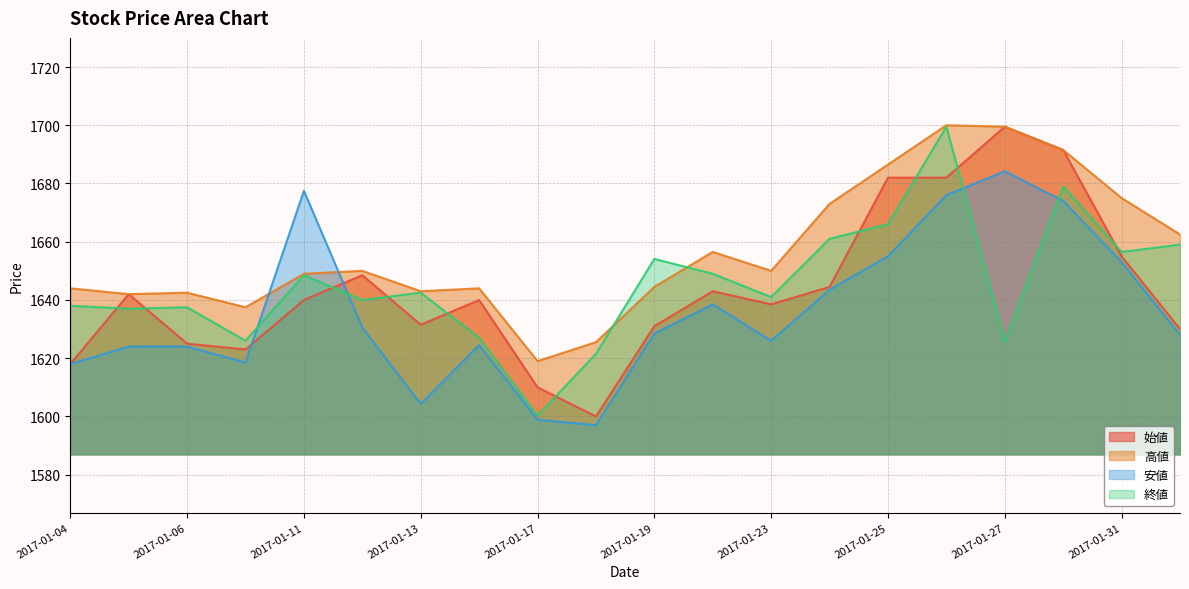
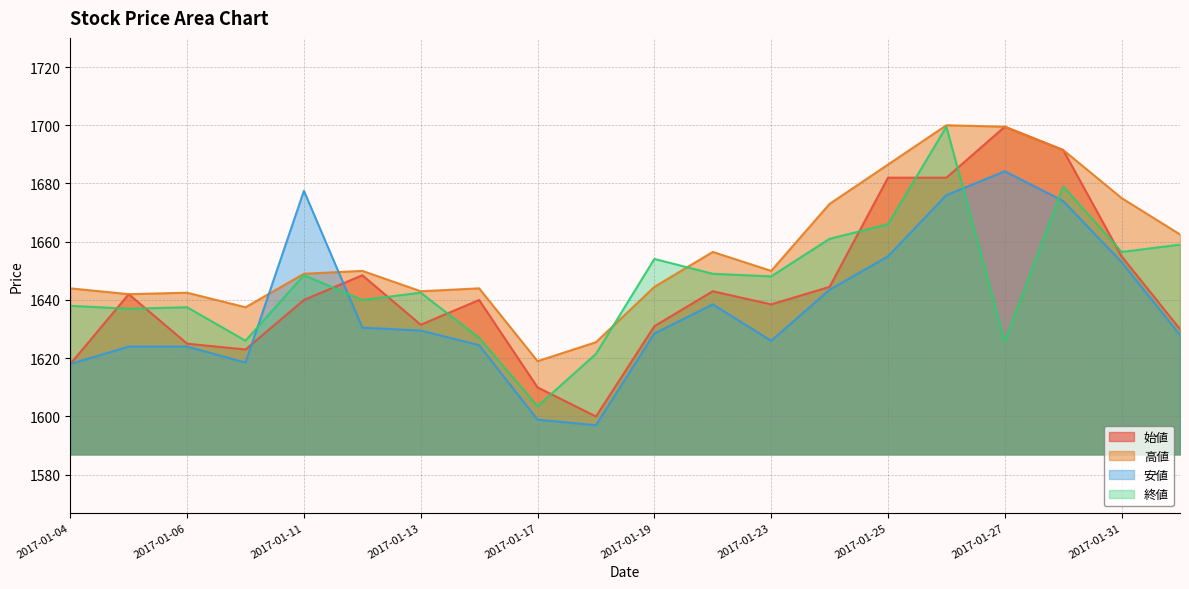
  {
    "安値": {
      "2017-01-06": 1624,
      "2017-01-11": 1678,
-     "2017-01-13": 1604,
+     "2017-01-13": 1630,
      "2017-01-17": 1599,
      "2017-01-19": 1629,
      "2017-01-23": 1626,
      "2017-01-25": 1655,
      "2017-01-27": 1684,
      "2017-01-31": 1653
    },
    "終値": {
      "2017-01-04": 1638,
      "2017-01-06": 1638,
-     "2017-01-17": 1600,
+     "2017-01-17": 1604,
      "2017-01-19": 1654,
-     "2017-01-23": 1641,
+     "2017-01-23": 1648,
      "2017-01-25": 1666,
      "2017-01-27": 1626,
      "2017-01-31": 1657
    }
  }
